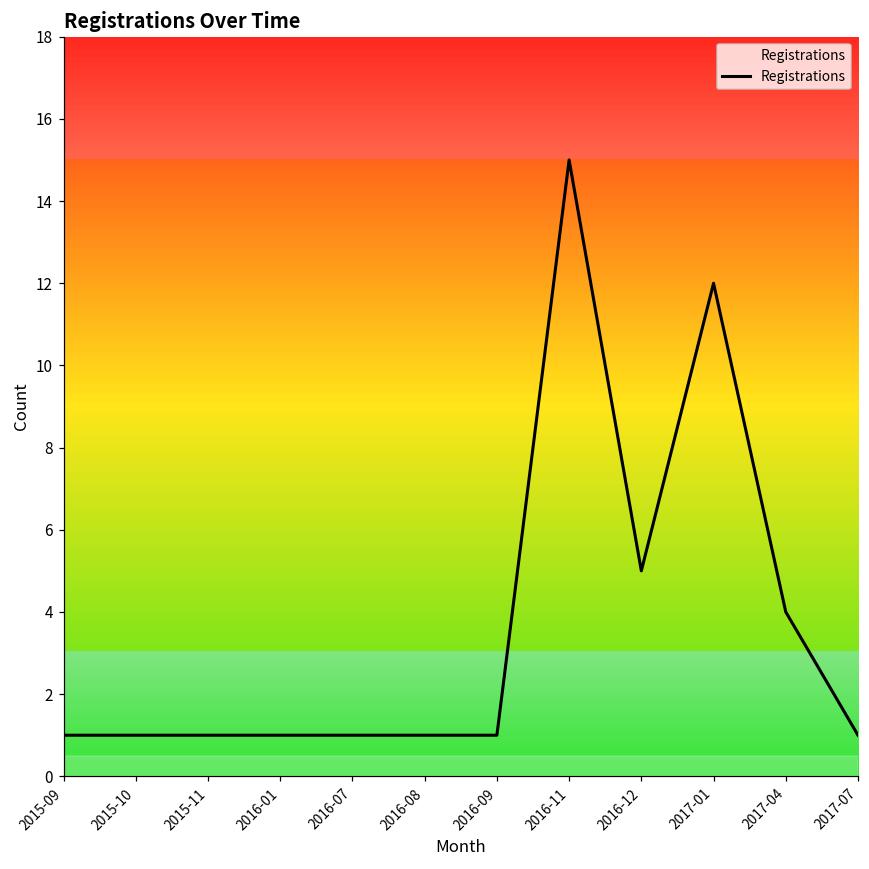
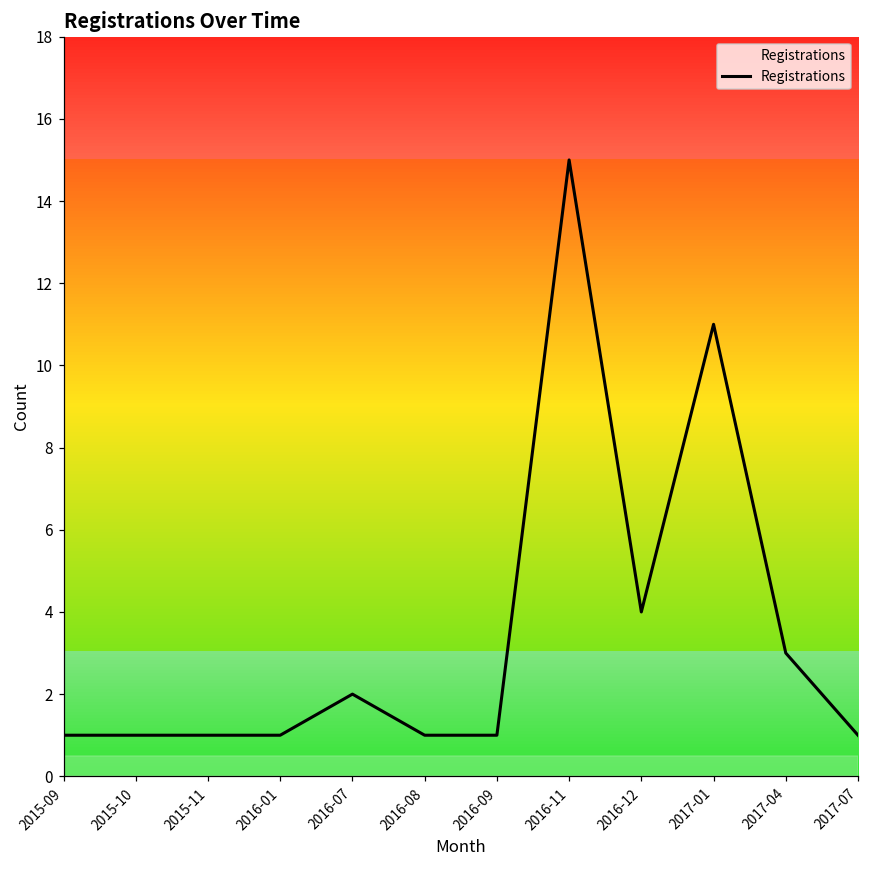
  {
    "2015-09": 1,
    "2015-10": 1,
    "2015-11": 1,
    "2016-01": 1,
-   "2016-07": 1,
+   "2016-07": 2,
    "2016-08": 1,
    "2016-09": 1,
    "2016-11": 15,
-   "2016-12": 5,
-   "2017-01": 12,
-   "2017-04": 4,
+   "2016-12": 4,
+   "2017-01": 11,
+   "2017-04": 3,
    "2017-07": 1
  }
